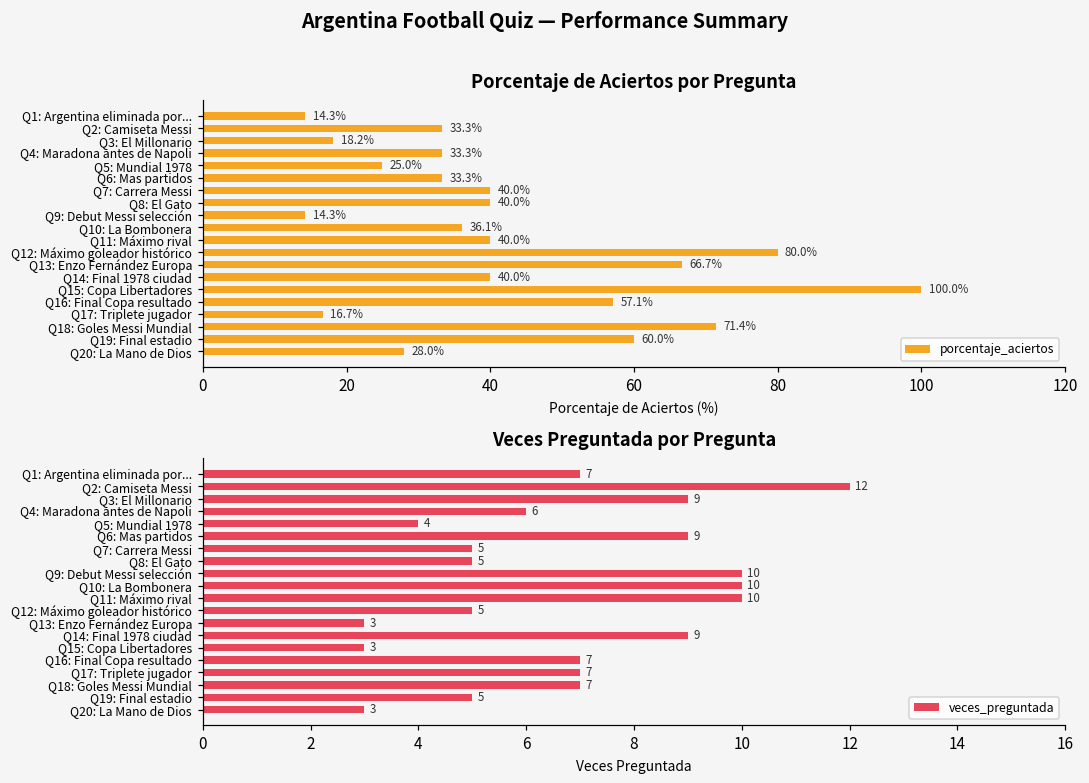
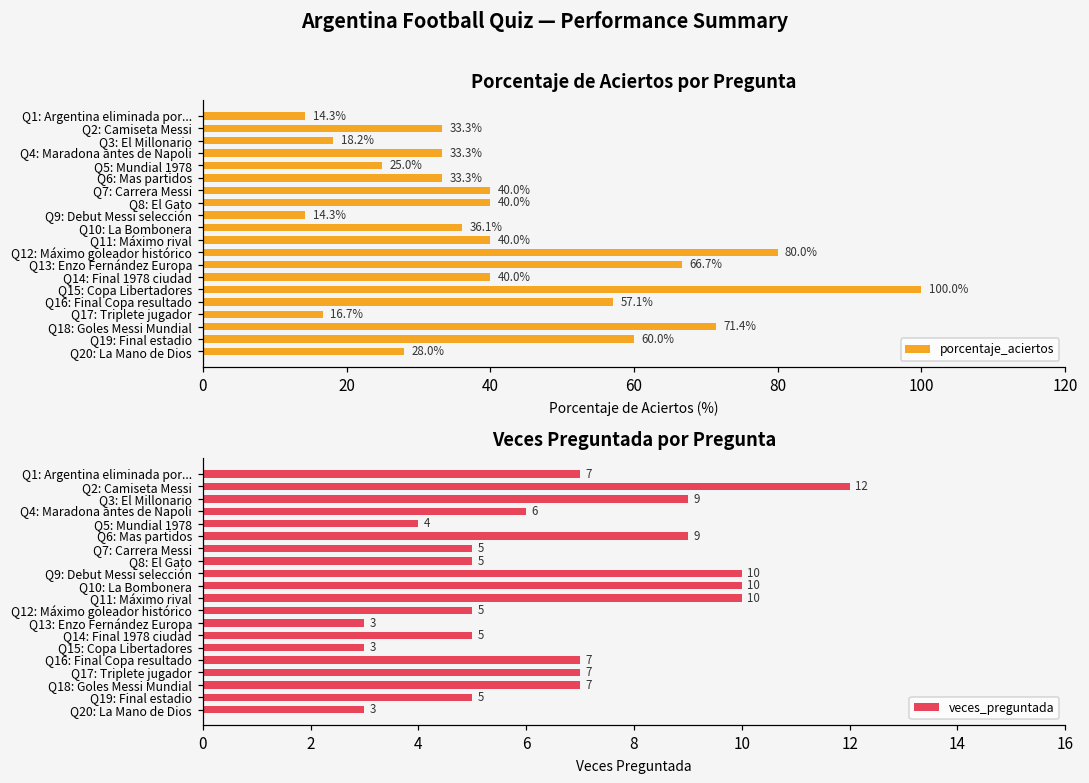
  {
    "Porcentaje de Aciertos por Pregunta": {
      "Q1: Argentina eliminada por...": "14.3%",
      "Q2: Camiseta Messi": "33.3%",
      "Q3: El Millonario": "18.2%",
      "Q4: Maradona antes de Napoli": "33.3%",
      "Q5: Mundial 1978": "25.0%",
      "Q6: Mas partidos": "33.3%",
      "Q7: Carrera Messi": "40.0%",
      "Q8: El Gato": "40.0%",
      "Q9: Debut Messi selección": "14.3%",
      "Q10: La Bombonera": "36.1%",
      "Q11: Máximo rival": "40.0%",
      "Q12: Máximo goleador histórico": "80.0%",
      "Q13: Enzo Fernández Europa": "66.7%",
      "Q14: Final 1978 ciudad": "40.0%",
      "Q15: Copa Libertadores": "100.0%",
      "Q16: Final Copa resultado": "57.1%",
      "Q17: Triplete jugador": "16.7%",
      "Q18: Goles Messi Mundial": "71.4%",
      "Q19: Final estadio": "60.0%",
      "Q20: La Mano de Dios": "28.0%"
    },
    "Veces Preguntada por Pregunta": {
      "Q1: Argentina eliminada por...": "7",
      "Q2: Camiseta Messi": "12",
      "Q3: El Millonario": "9",
      "Q4: Maradona antes de Napoli": "6",
      "Q5: Mundial 1978": "4",
      "Q6: Mas partidos": "9",
      "Q7: Carrera Messi": "5",
      "Q8: El Gato": "5",
      "Q9: Debut Messi selección": "10",
      "Q10: La Bombonera": "10",
      "Q11: Máximo rival": "10",
      "Q12: Máximo goleador histórico": "5",
      "Q13: Enzo Fernández Europa": "3",
-     "Q14: Final 1978 ciudad": "9",
+     "Q14: Final 1978 ciudad": "5",
      "Q15: Copa Libertadores": "3",
      "Q16: Final Copa resultado": "7",
      "Q17: Triplete jugador": "7",
      "Q18: Goles Messi Mundial": "7",
      "Q19: Final estadio": "5",
      "Q20: La Mano de Dios": "3"
    }
  }
